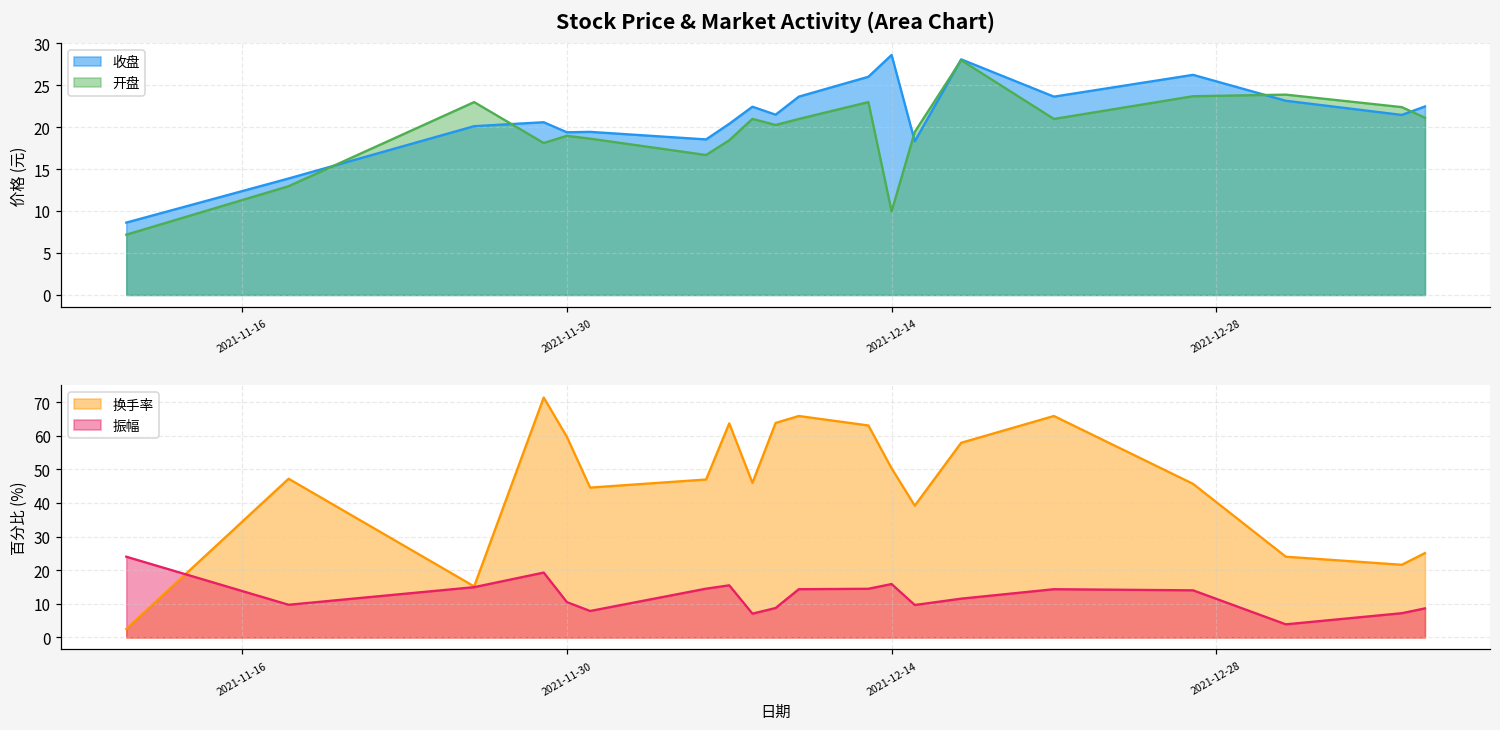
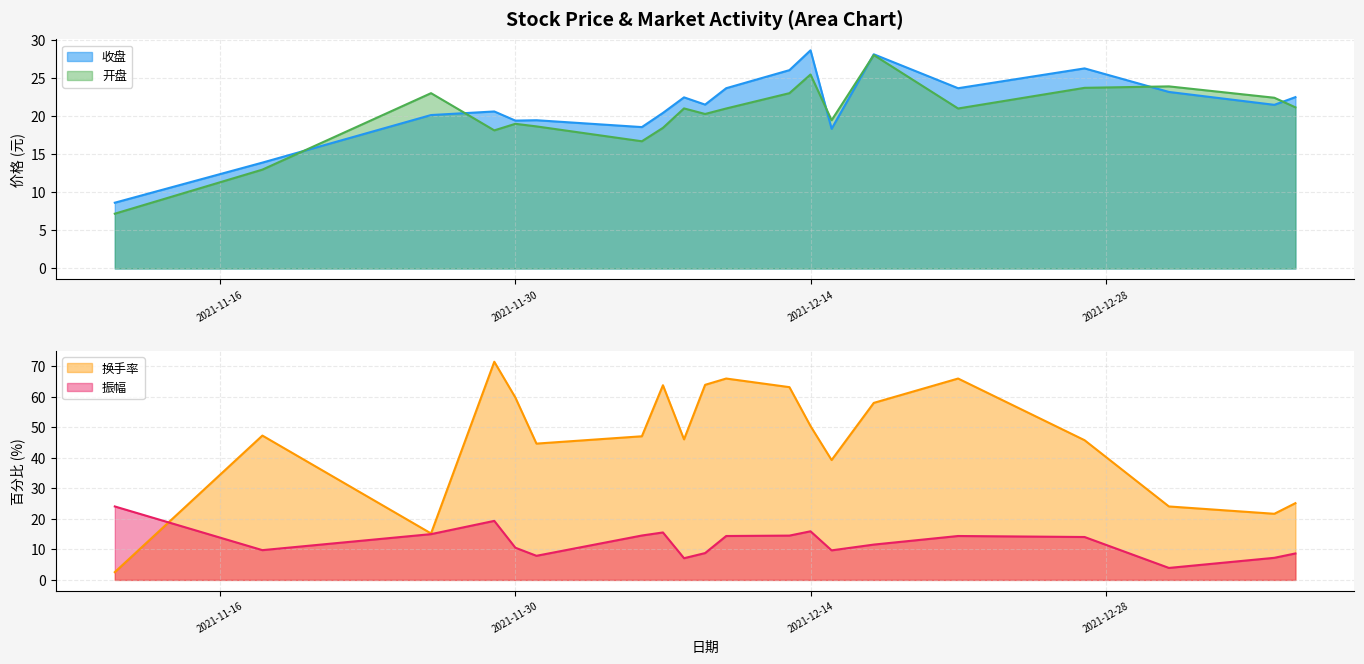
  {
    "Stock Price & Market Activity (Area Chart)": {
      "收盘": {
        "2021-11-30": 19,
        "2021-12-14": 29
      },
      "开盘": {
        "2021-11-30": 19,
-       "2021-12-14": 10
+       "2021-12-14": 25
      }
    }
  }
